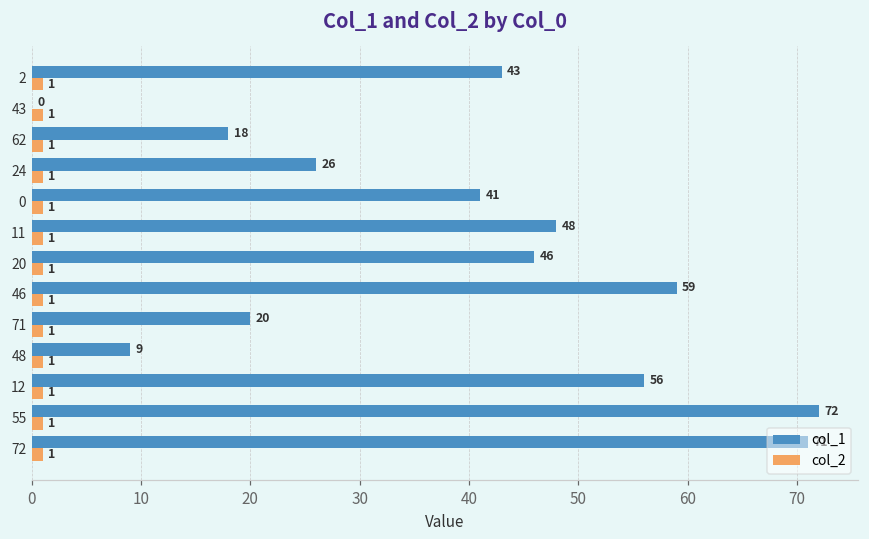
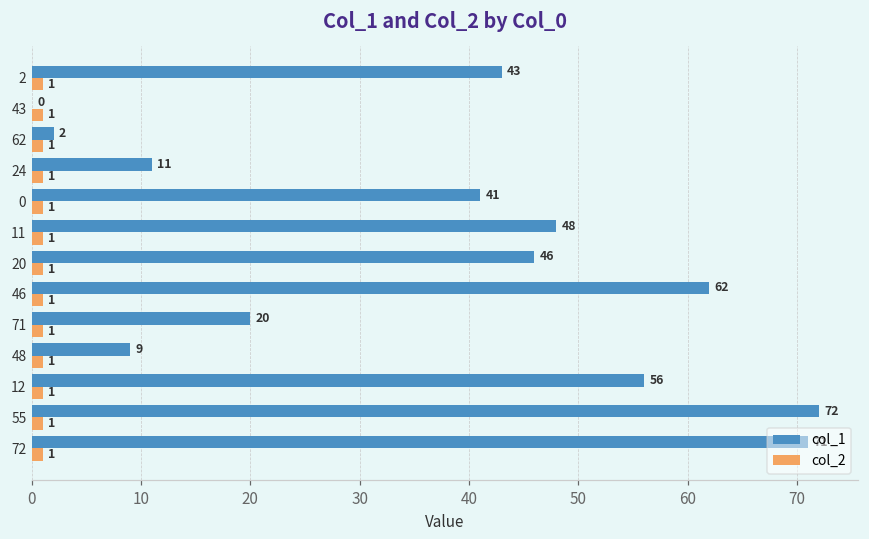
  {
    "col_1": {
      "2": 43,
      "43": 0,
-     "62": 18,
-     "24": 26,
+     "62": 2,
+     "24": 11,
      "0": 41,
      "11": 48,
      "20": 46,
-     "46": 59,
+     "46": 62,
      "71": 20,
      "48": 9,
      "12": 56,
      "55": 72
    },
    "col_2": {
      "2": 1,
      "43": 1,
      "62": 1,
      "24": 1,
      "0": 1,
      "11": 1,
      "20": 1,
      "46": 1,
      "71": 1,
      "48": 1,
      "12": 1,
      "55": 1,
      "72": 1
    }
  }
